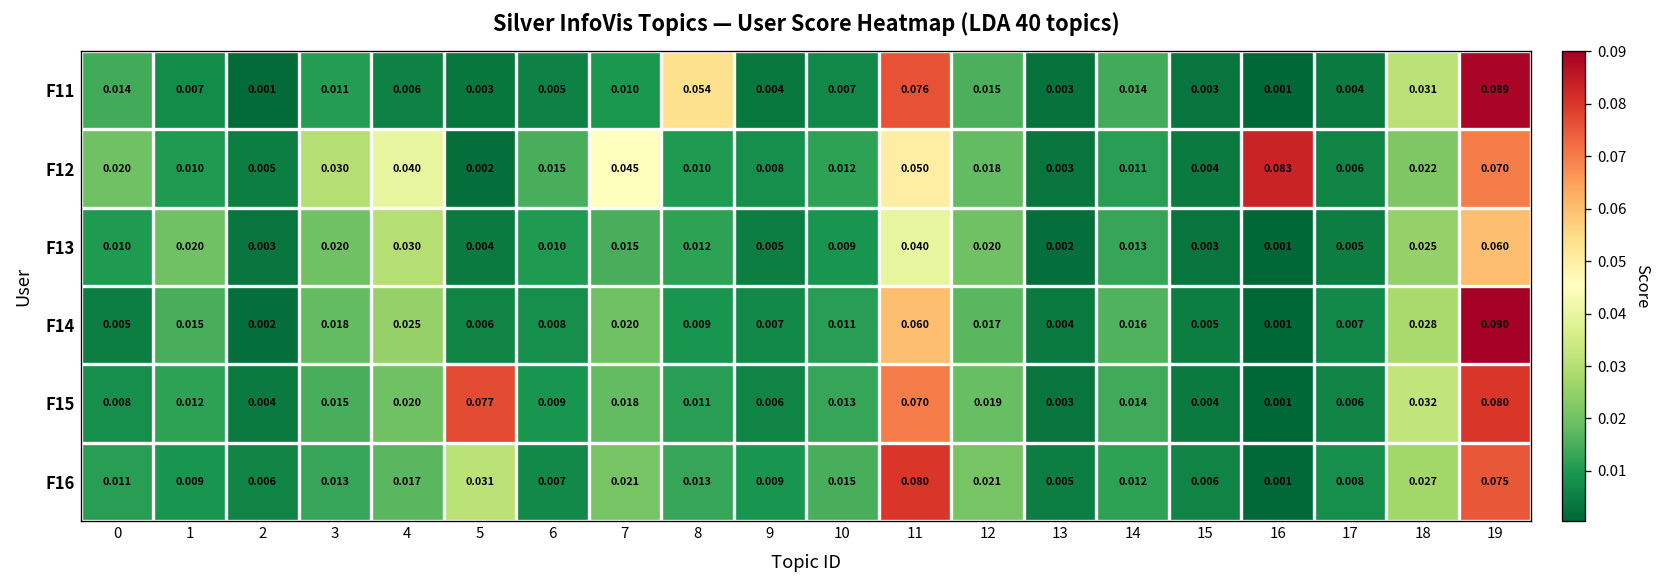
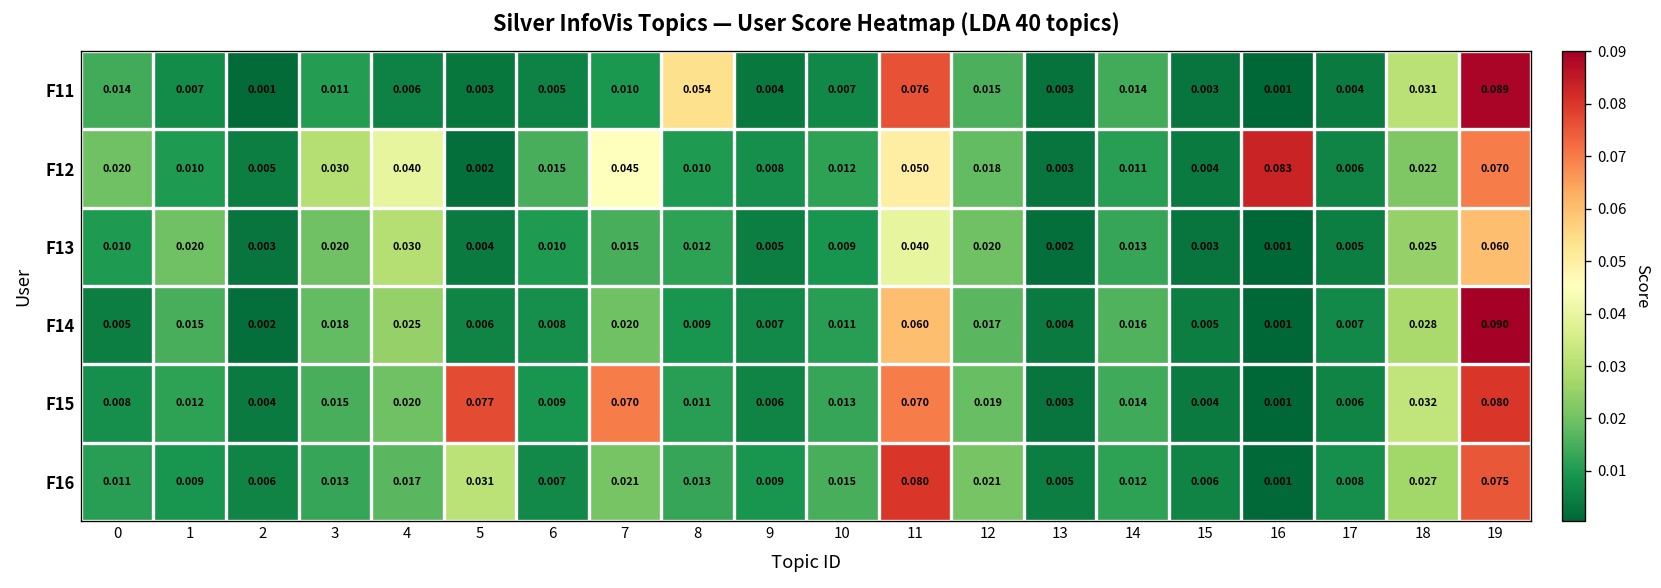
  {
    "F11": {
      "0": 0.014,
      "1": 0.007,
      "2": 0.001,
      "3": 0.011,
      "4": 0.006,
      "5": 0.003,
      "6": 0.005,
      "7": 0.010,
      "8": 0.054,
      "9": 0.004,
      "10": 0.007,
      "11": 0.076,
      "12": 0.015,
      "13": 0.003,
      "14": 0.014,
      "15": 0.003,
      "16": 0.001,
      "17": 0.004,
      "18": 0.031,
      "19": 0.089
    },
    "F12": {
      "0": 0.020,
      "1": 0.010,
      "2": 0.005,
      "3": 0.030,
      "4": 0.040,
      "5": 0.002,
      "6": 0.015,
      "7": 0.045,
      "8": 0.010,
      "9": 0.008,
      "10": 0.012,
      "11": 0.050,
      "12": 0.018,
      "13": 0.003,
      "14": 0.011,
      "15": 0.004,
      "16": 0.083,
      "17": 0.006,
      "18": 0.022,
      "19": 0.070
    },
    "F13": {
      "0": 0.010,
      "1": 0.020,
      "2": 0.003,
      "3": 0.020,
      "4": 0.030,
      "5": 0.004,
      "6": 0.010,
      "7": 0.015,
      "8": 0.012,
      "9": 0.005,
      "10": 0.009,
      "11": 0.040,
      "12": 0.020,
      "13": 0.002,
      "14": 0.013,
      "15": 0.003,
      "16": 0.001,
      "17": 0.005,
      "18": 0.025,
      "19": 0.060
    },
    "F14": {
      "0": 0.005,
      "1": 0.015,
      "2": 0.002,
      "3": 0.018,
      "4": 0.025,
      "5": 0.006,
      "6": 0.008,
      "7": 0.020,
      "8": 0.009,
      "9": 0.007,
      "10": 0.011,
      "11": 0.060,
      "12": 0.017,
      "13": 0.004,
      "14": 0.016,
      "15": 0.005,
      "16": 0.001,
      "17": 0.007,
      "18": 0.028,
      "19": 0.090
    },
    "F15": {
      "0": 0.008,
      "1": 0.012,
      "2": 0.004,
      "3": 0.015,
      "4": 0.020,
      "5": 0.077,
      "6": 0.009,
-     "7": 0.018,
+     "7": 0.070,
      "8": 0.011,
      "9": 0.006,
      "10": 0.013,
      "11": 0.070,
      "12": 0.019,
      "13": 0.003,
      "14": 0.014,
      "15": 0.004,
      "16": 0.001,
      "17": 0.006,
      "18": 0.032,
      "19": 0.080
    },
    "F16": {
      "0": 0.011,
      "1": 0.009,
      "2": 0.006,
      "3": 0.013,
      "4": 0.017,
      "5": 0.031,
      "6": 0.007,
      "7": 0.021,
      "8": 0.013,
      "9": 0.009,
      "10": 0.015,
      "11": 0.080,
      "12": 0.021,
      "13": 0.005,
      "14": 0.012,
      "15": 0.006,
      "16": 0.001,
      "17": 0.008,
      "18": 0.027,
      "19": 0.075
    }
  }
